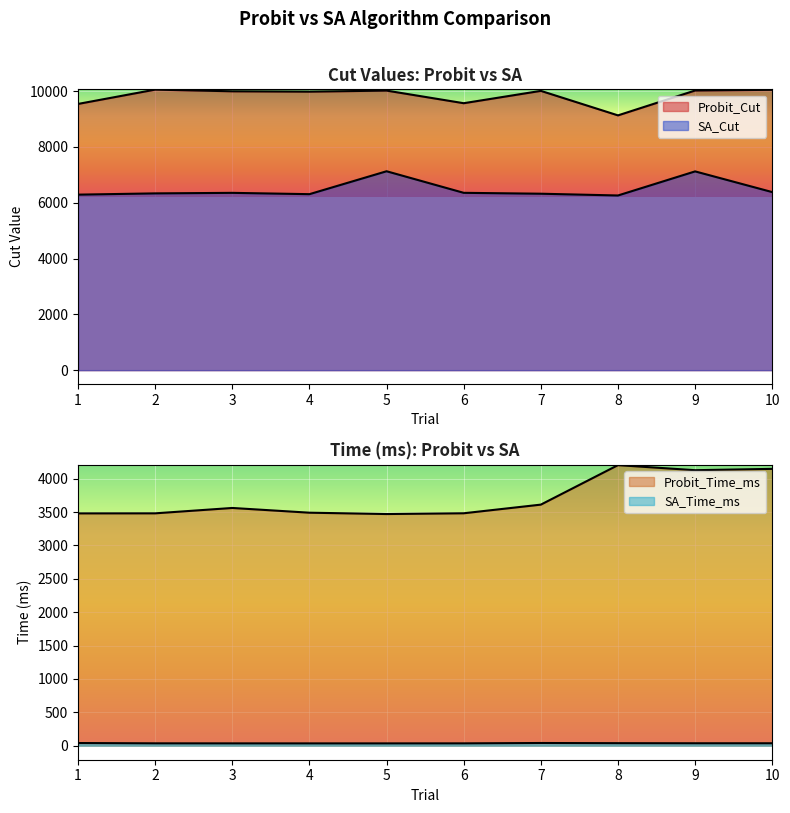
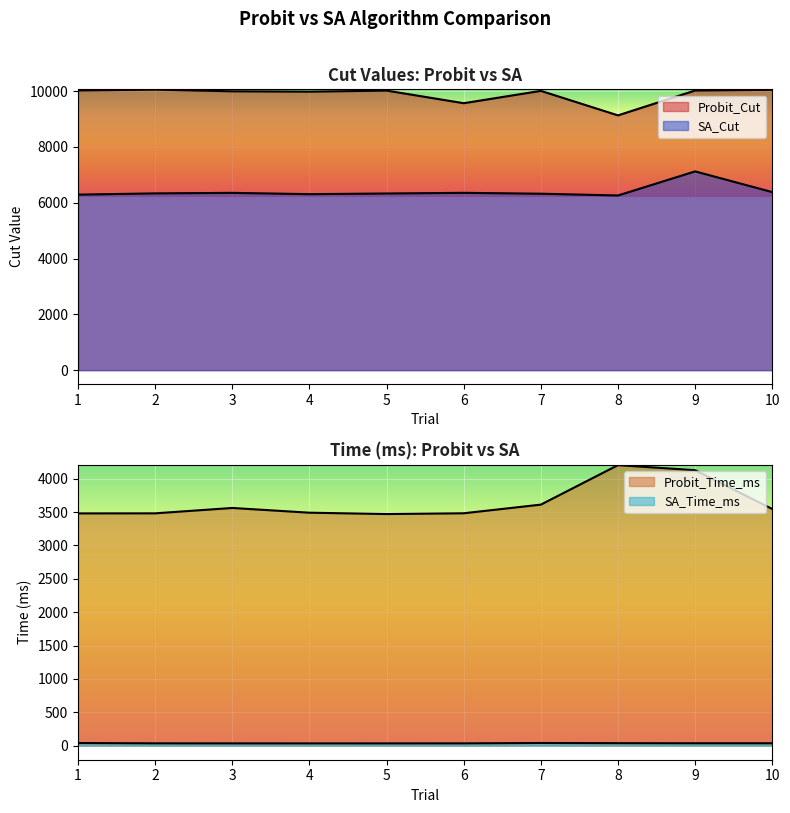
  {
    "Cut Values: Probit vs SA": {
      "Probit_Cut": {
-       "1": 9500,
+       "1": 10000,
        "2": 10100,
        "3": 10000,
        "4": 10000,
        "5": 10000,
        "6": 9600,
        "7": 10000,
        "8": 9100,
        "9": 10000,
        "10": 10000
      },
      "SA_Cut": {
        "1": 6300,
        "2": 6300,
        "3": 6400,
        "4": 6300,
-       "5": 7100,
+       "5": 6300,
        "6": 6400,
        "7": 6300,
        "8": 6300,
        "9": 7100,
        "10": 6400
      }
    },
    "Time (ms): Probit vs SA": {
      "Probit_Time_ms": {
        "1": 3500,
        "2": 3500,
        "3": 3600,
        "4": 3500,
        "5": 3500,
        "6": 3500,
        "7": 3600,
        "8": 4200,
        "9": 4100,
-       "10": 4100
+       "10": 3500
      },
      "SA_Time_ms": {
        "1": 0,
        "2": 0,
        "3": 0,
        "4": 0,
        "5": 0,
        "6": 0,
        "7": 0,
        "8": 0,
        "9": 0,
        "10": 0
      }
    }
  }
